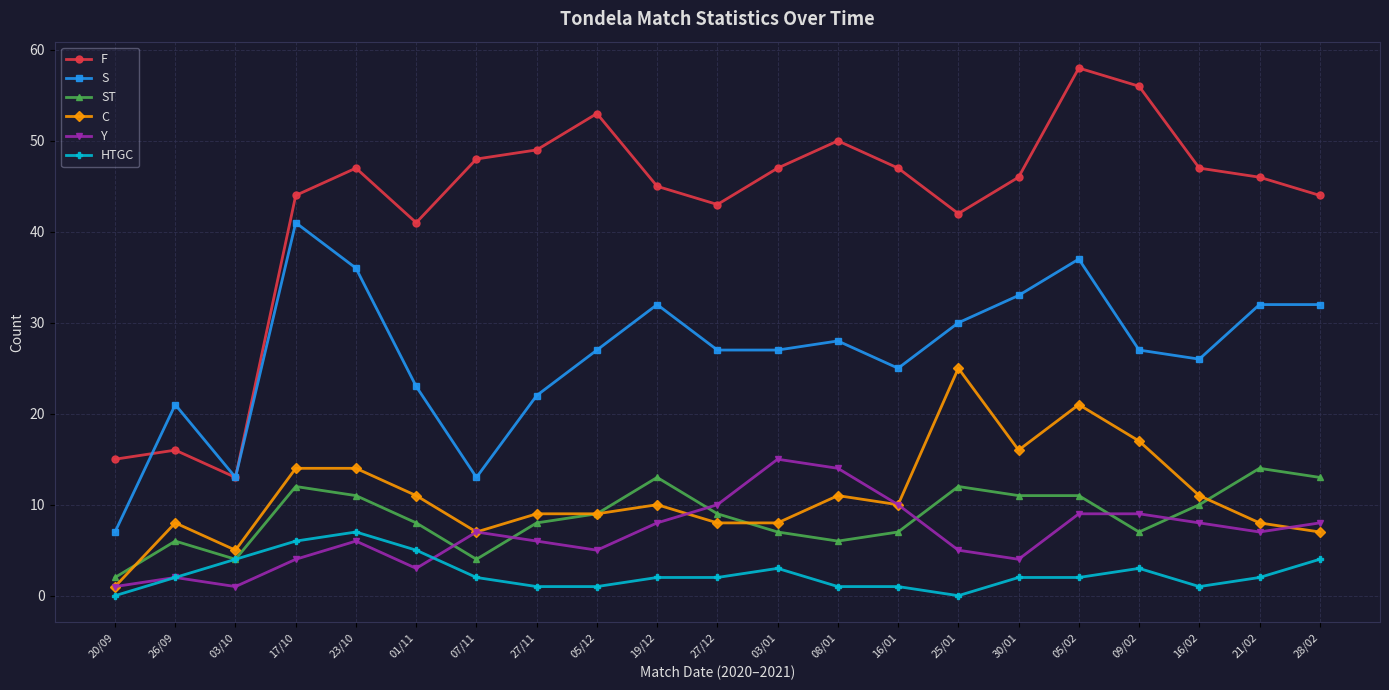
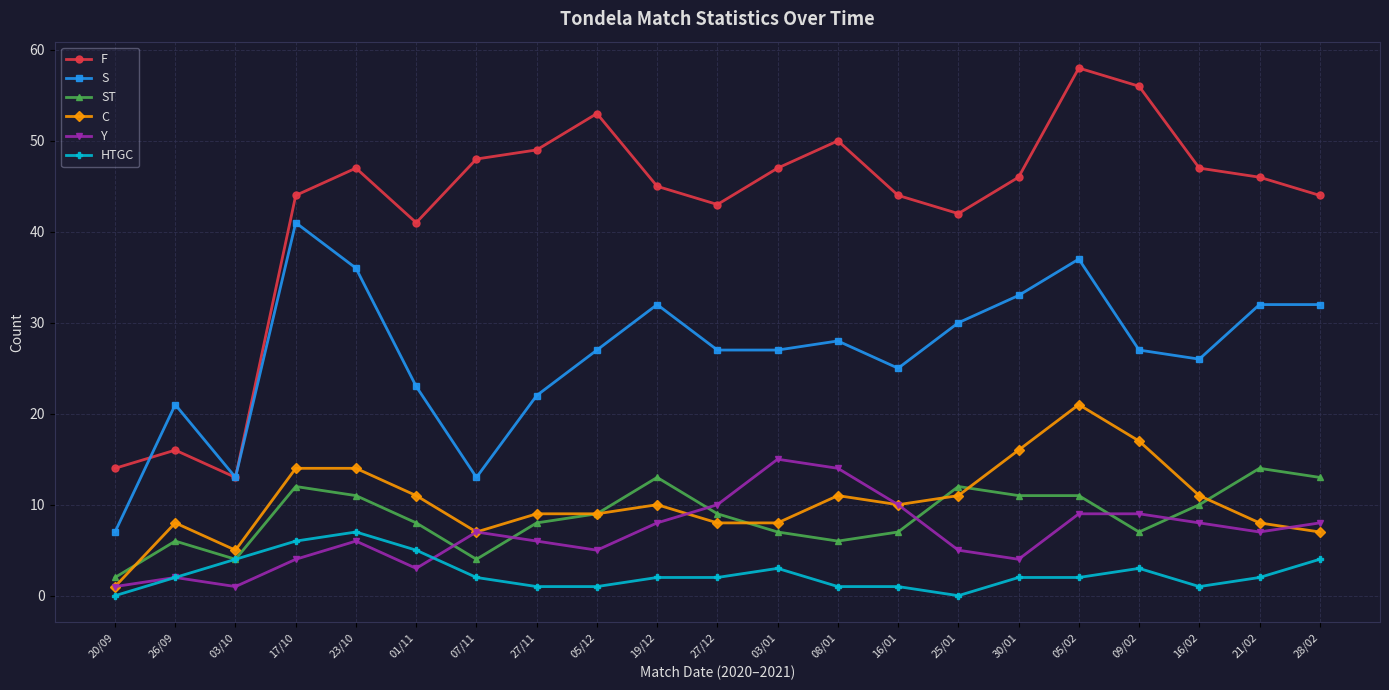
  {
    "F": {
-     "20/09": 15,
+     "20/09": 14,
      "26/09": 16,
      "17/10": 44,
      "23/10": 47,
      "01/11": 41,
      "07/11": 48,
      "27/11": 49,
      "05/12": 53,
      "19/12": 45,
      "27/12": 43,
      "03/01": 47,
      "08/01": 50,
-     "16/01": 47,
+     "16/01": 44,
      "25/01": 42,
      "30/01": 46,
      "05/02": 58,
      "09/02": 56,
      "16/02": 47,
      "21/02": 46,
      "28/02": 44
    },
    "ST": {
      "20/09": 2,
      "26/09": 6,
      "17/10": 12,
      "23/10": 11,
      "01/11": 8,
      "07/11": 4,
      "27/11": 8,
      "19/12": 13,
      "27/12": 9,
      "03/01": 7,
      "08/01": 6,
      "16/01": 7,
      "25/01": 12,
      "30/01": 11,
      "05/02": 11,
      "09/02": 7,
      "16/02": 10,
      "21/02": 14,
      "28/02": 13
    },
    "C": {
      "26/09": 8,
      "03/10": 5,
      "17/10": 14,
      "23/10": 14,
      "01/11": 11,
      "27/11": 9,
      "19/12": 10,
      "27/12": 8,
      "03/01": 8,
      "08/01": 11,
-     "25/01": 25,
+     "25/01": 11,
      "30/01": 16,
      "05/02": 21,
      "09/02": 17,
      "16/02": 11,
      "21/02": 8,
      "28/02": 7
    },
    "Y": {
      "03/10": 1,
      "17/10": 4,
      "23/10": 6,
      "01/11": 3,
      "27/11": 6,
      "05/12": 5,
      "19/12": 8,
      "27/12": 10,
      "03/01": 15,
      "08/01": 14,
      "25/01": 5,
      "30/01": 4,
      "05/02": 9,
      "09/02": 9,
      "16/02": 8,
      "21/02": 7,
      "28/02": 8
    }
  }
